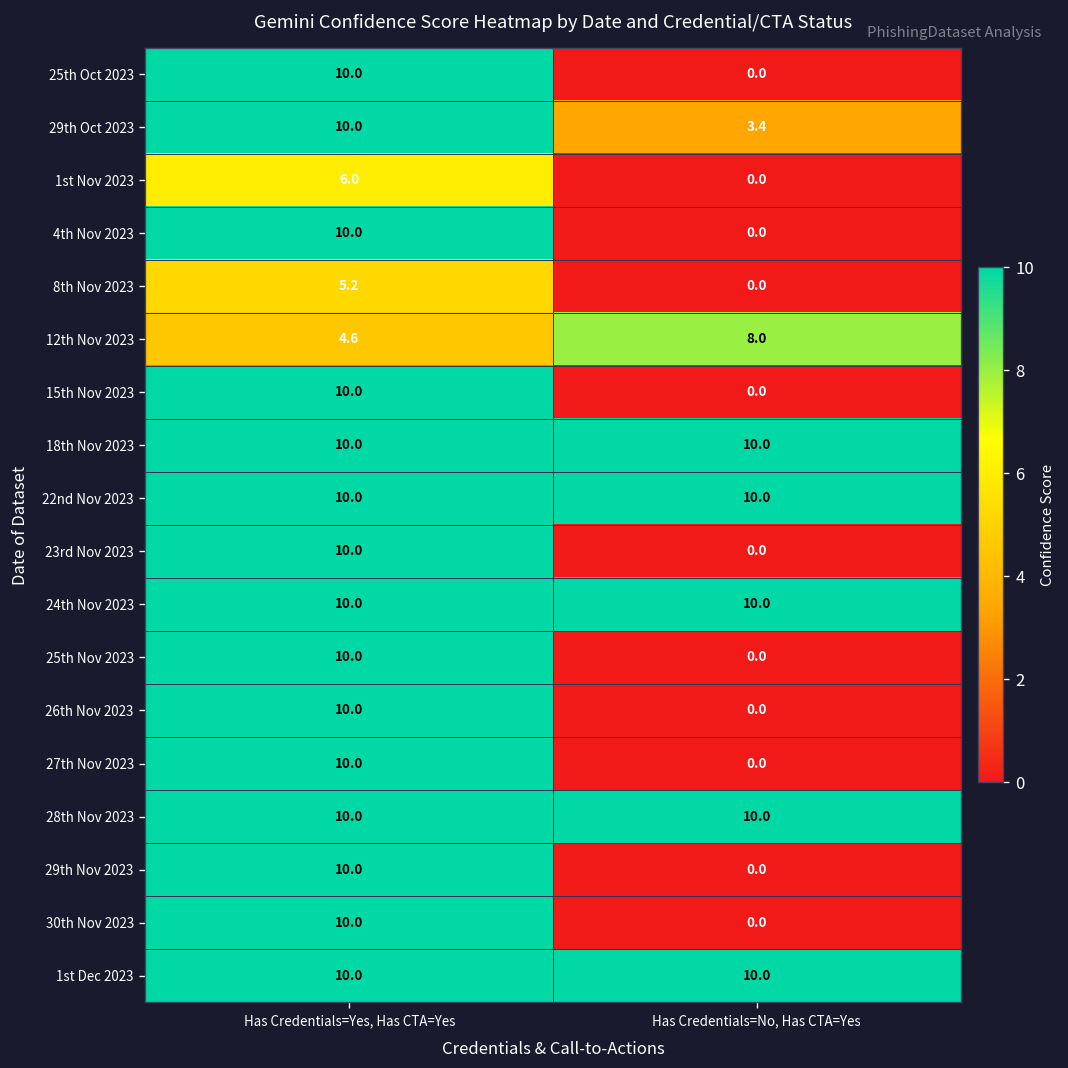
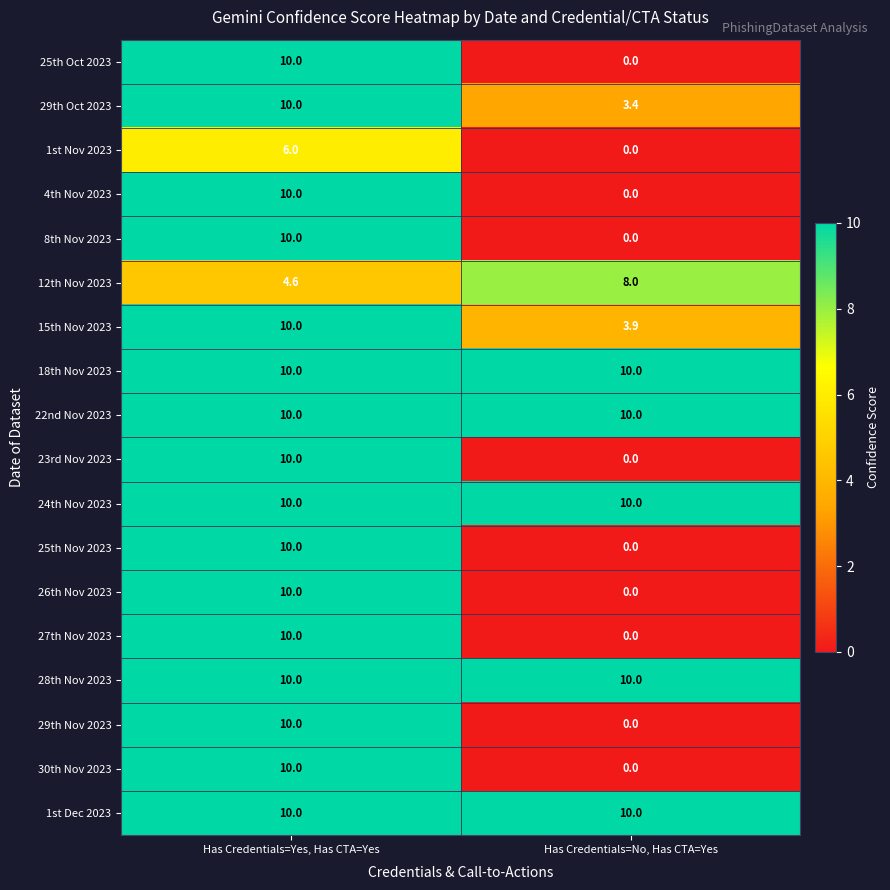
  {
    "25th Oct 2023": {
      "Has Credentials=Yes, Has CTA=Yes": 10.0,
      "Has Credentials=No, Has CTA=Yes": 0.0
    },
    "29th Oct 2023": {
      "Has Credentials=Yes, Has CTA=Yes": 10.0,
      "Has Credentials=No, Has CTA=Yes": 3.4
    },
    "1st Nov 2023": {
      "Has Credentials=Yes, Has CTA=Yes": 6.0,
      "Has Credentials=No, Has CTA=Yes": 0.0
    },
    "4th Nov 2023": {
      "Has Credentials=Yes, Has CTA=Yes": 10.0,
      "Has Credentials=No, Has CTA=Yes": 0.0
    },
    "8th Nov 2023": {
-     "Has Credentials=Yes, Has CTA=Yes": 5.2,
+     "Has Credentials=Yes, Has CTA=Yes": 10.0,
      "Has Credentials=No, Has CTA=Yes": 0.0
    },
    "12th Nov 2023": {
      "Has Credentials=Yes, Has CTA=Yes": 4.6,
      "Has Credentials=No, Has CTA=Yes": 8.0
    },
    "15th Nov 2023": {
      "Has Credentials=Yes, Has CTA=Yes": 10.0,
-     "Has Credentials=No, Has CTA=Yes": 0.0
+     "Has Credentials=No, Has CTA=Yes": 3.9
    },
    "18th Nov 2023": {
      "Has Credentials=Yes, Has CTA=Yes": 10.0,
      "Has Credentials=No, Has CTA=Yes": 10.0
    },
    "22nd Nov 2023": {
      "Has Credentials=Yes, Has CTA=Yes": 10.0,
      "Has Credentials=No, Has CTA=Yes": 10.0
    },
    "23rd Nov 2023": {
      "Has Credentials=Yes, Has CTA=Yes": 10.0,
      "Has Credentials=No, Has CTA=Yes": 0.0
    },
    "24th Nov 2023": {
      "Has Credentials=Yes, Has CTA=Yes": 10.0,
      "Has Credentials=No, Has CTA=Yes": 10.0
    },
    "25th Nov 2023": {
      "Has Credentials=Yes, Has CTA=Yes": 10.0,
      "Has Credentials=No, Has CTA=Yes": 0.0
    },
    "26th Nov 2023": {
      "Has Credentials=Yes, Has CTA=Yes": 10.0,
      "Has Credentials=No, Has CTA=Yes": 0.0
    },
    "27th Nov 2023": {
      "Has Credentials=Yes, Has CTA=Yes": 10.0,
      "Has Credentials=No, Has CTA=Yes": 0.0
    },
    "28th Nov 2023": {
      "Has Credentials=Yes, Has CTA=Yes": 10.0,
      "Has Credentials=No, Has CTA=Yes": 10.0
    },
    "29th Nov 2023": {
      "Has Credentials=Yes, Has CTA=Yes": 10.0,
      "Has Credentials=No, Has CTA=Yes": 0.0
    },
    "30th Nov 2023": {
      "Has Credentials=Yes, Has CTA=Yes": 10.0,
      "Has Credentials=No, Has CTA=Yes": 0.0
    },
    "1st Dec 2023": {
      "Has Credentials=Yes, Has CTA=Yes": 10.0,
      "Has Credentials=No, Has CTA=Yes": 10.0
    }
  }
